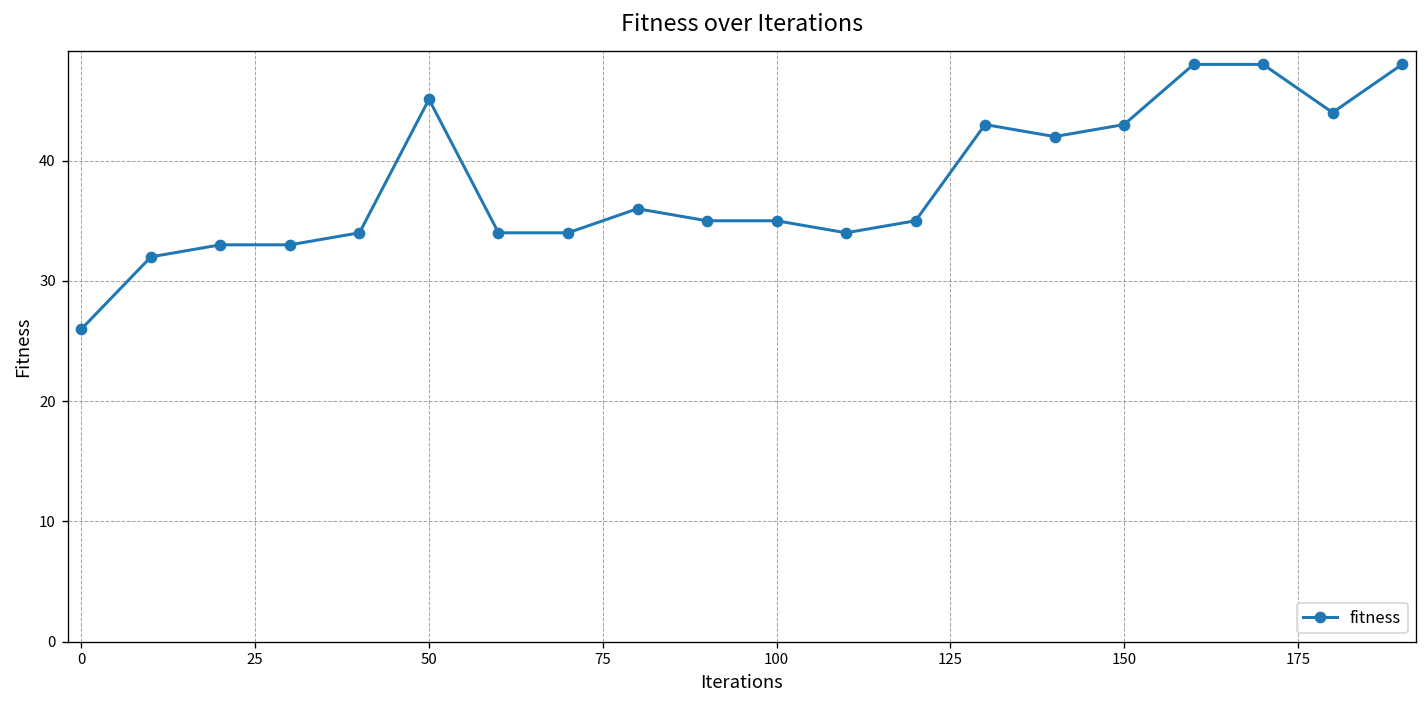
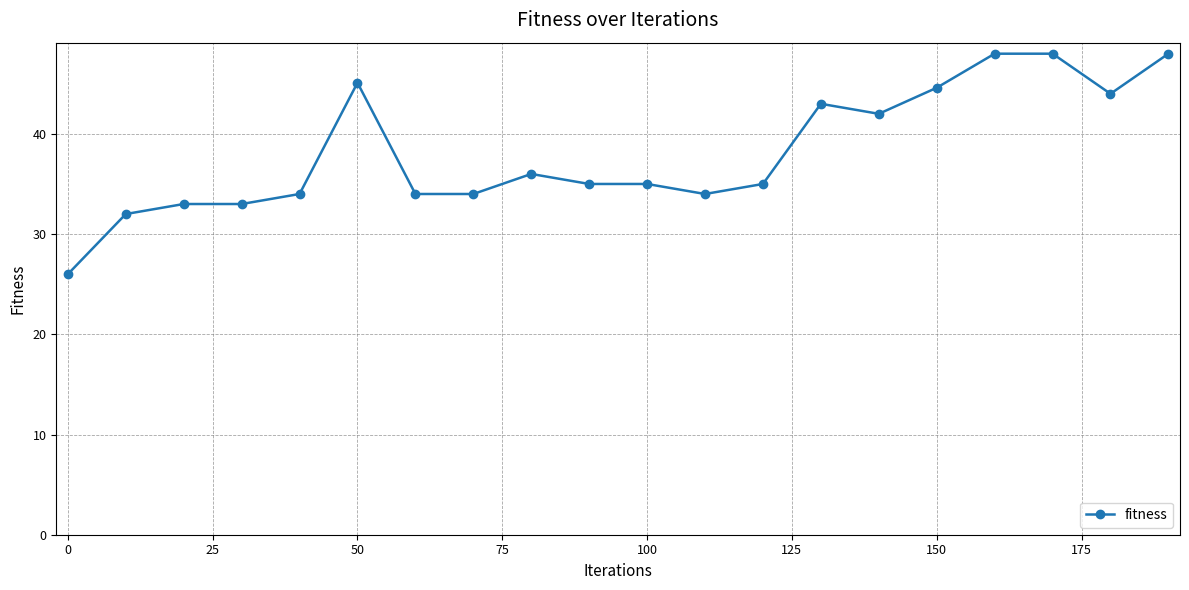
  {
    "0": 26.0,
    "50": 45.1,
    "100": 35.0,
-   "150": 43.0
+   "150": 44.6
  }
